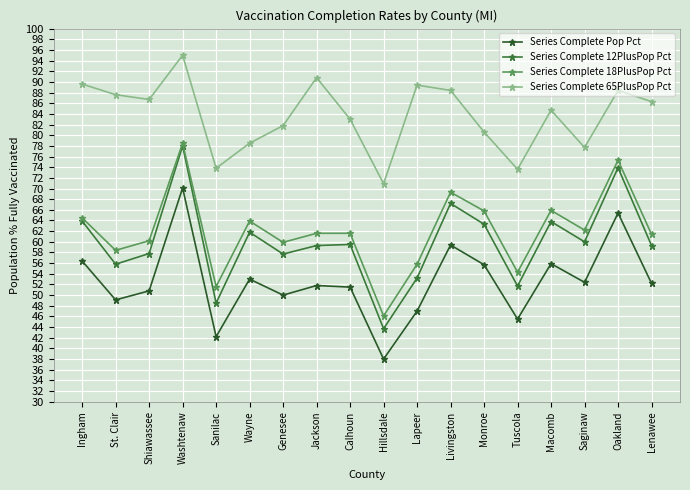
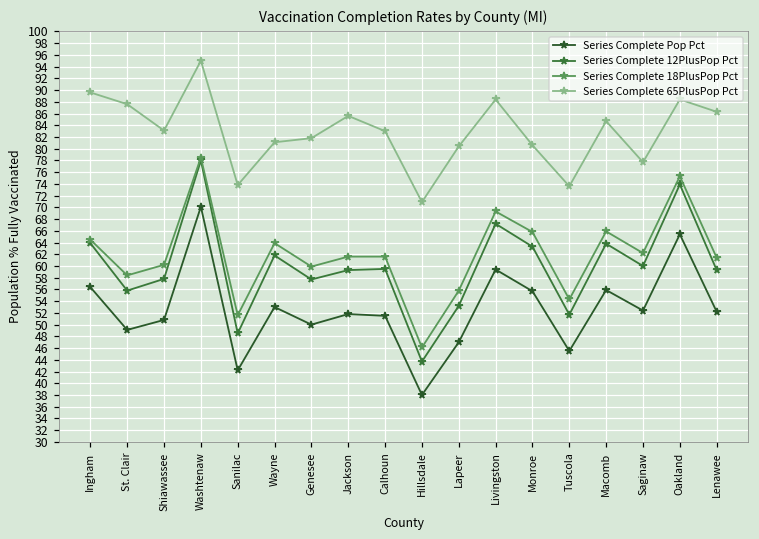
  {
    "Series Complete 65PlusPop Pct": {
      "Ingham": 90,
      "St. Clair": 88,
-     "Shiawassee": 87,
+     "Shiawassee": 83,
      "Washtenaw": 95,
      "Sanilac": 74,
-     "Wayne": 79,
+     "Wayne": 81,
      "Genesee": 82,
-     "Jackson": 91,
+     "Jackson": 86,
      "Calhoun": 83,
      "Hillsdale": 71,
-     "Lapeer": 89,
+     "Lapeer": 80,
      "Livingston": 88,
      "Monroe": 81,
      "Tuscola": 74,
      "Macomb": 85,
      "Saginaw": 78,
      "Lenawee": 86
    }
  }
